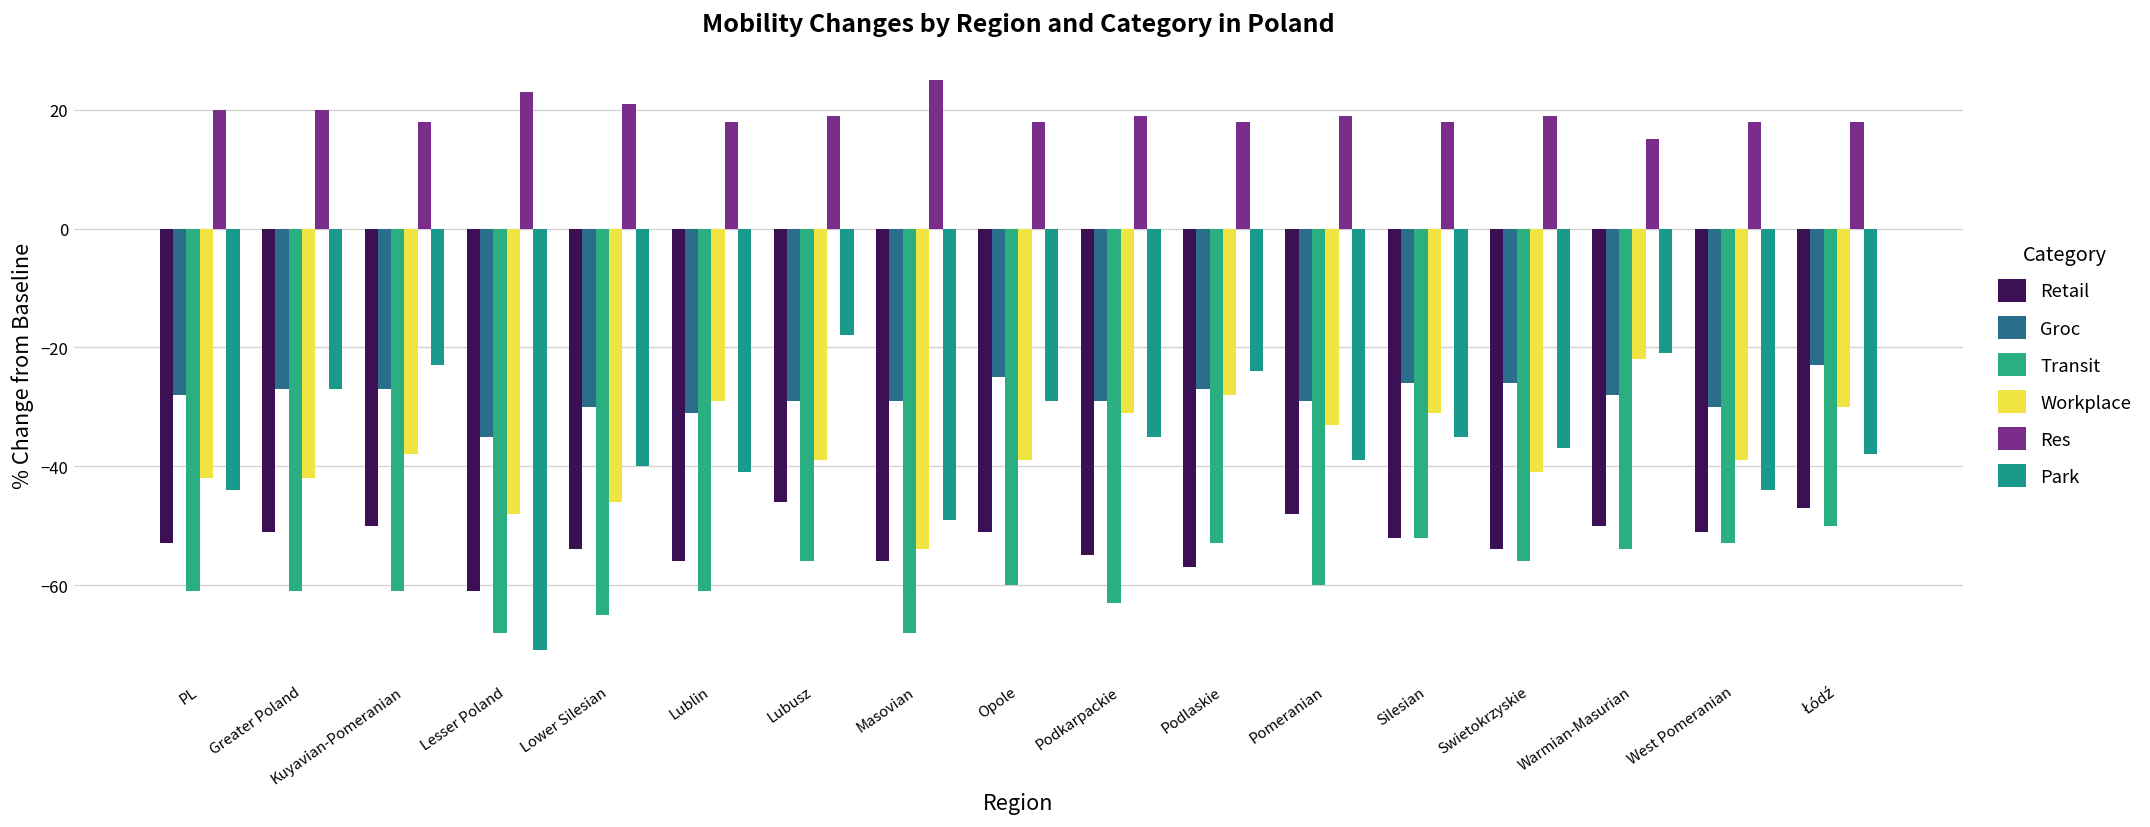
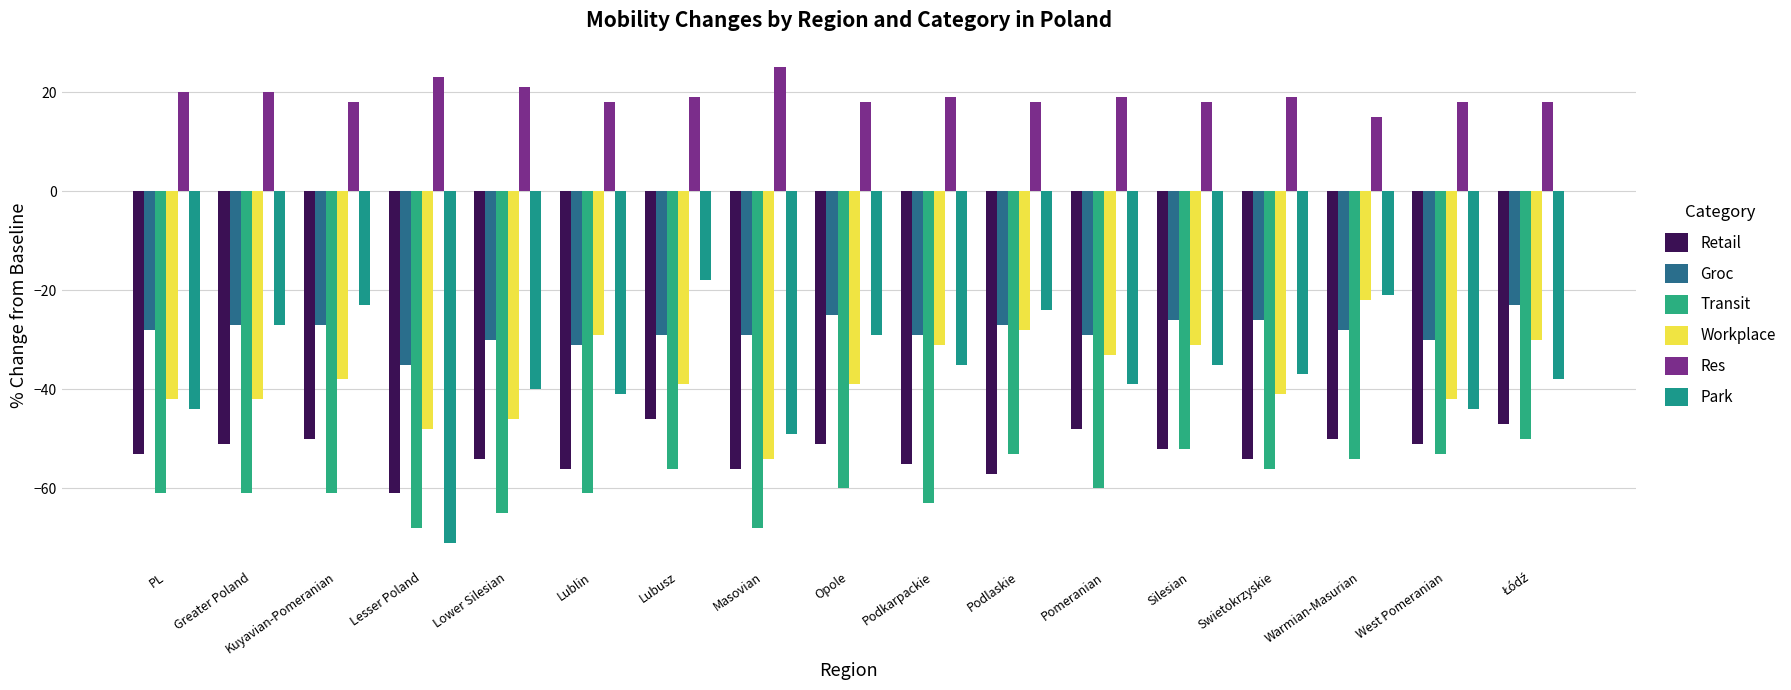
  {
    "Retail": {
      "PL": -53,
      "Greater Poland": -51,
      "Kuyavian-Pomeranian": -50,
      "Lesser Poland": -61,
      "Lower Silesian": -54,
      "Lublin": -56,
      "Lubusz": -46,
      "Masovian": -56,
      "Opole": -51,
      "Podkarpackie": -55,
      "Podlaskie": -57,
      "Pomeranian": -48,
      "Silesian": -52,
      "Swietokrzyskie": -54,
      "Warmian-Masurian": -50,
      "West Pomeranian": -51,
      "Łódź": -47
    },
    "Workplace": {
      "PL": -42,
      "Greater Poland": -42,
      "Kuyavian-Pomeranian": -38,
      "Lesser Poland": -48,
      "Lower Silesian": -46,
      "Lublin": -29,
      "Lubusz": -39,
      "Masovian": -54,
      "Opole": -39,
      "Podkarpackie": -31,
      "Podlaskie": -28,
      "Pomeranian": -33,
      "Silesian": -31,
      "Swietokrzyskie": -41,
      "Warmian-Masurian": -22,
-     "West Pomeranian": -39,
+     "West Pomeranian": -42,
      "Łódź": -30
    },
    "Res": {
      "PL": 20,
      "Greater Poland": 20,
      "Kuyavian-Pomeranian": 18,
      "Lesser Poland": 23,
      "Lower Silesian": 21,
      "Lublin": 18,
      "Lubusz": 19,
      "Masovian": 25,
      "Opole": 18,
      "Podkarpackie": 19,
      "Podlaskie": 18,
      "Pomeranian": 19,
      "Silesian": 18,
      "Swietokrzyskie": 19,
      "Warmian-Masurian": 15,
      "West Pomeranian": 18,
      "Łódź": 18
    }
  }
